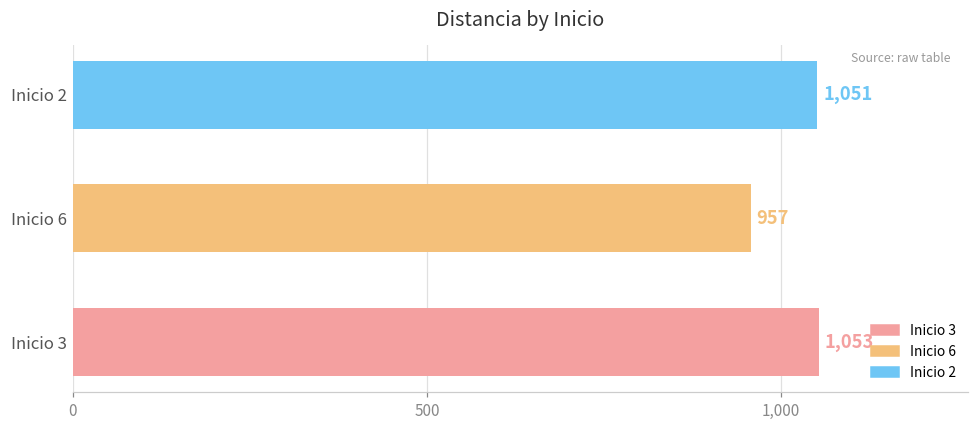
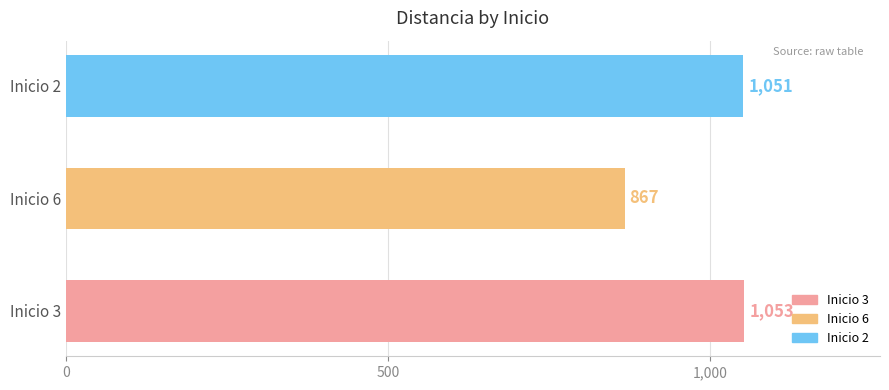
  {
    "Inicio 2": "1,051",
-   "Inicio 6": "957",
+   "Inicio 6": "867",
    "Inicio 3": "1,053"
  }
